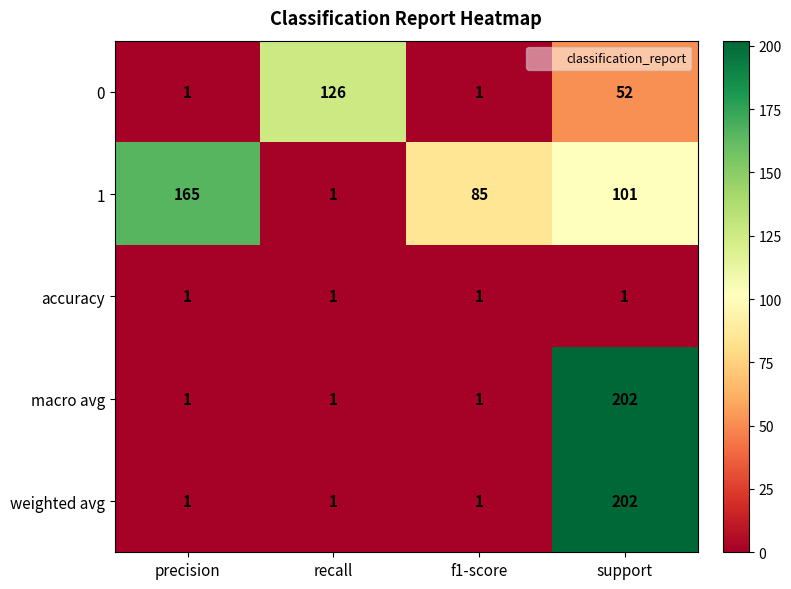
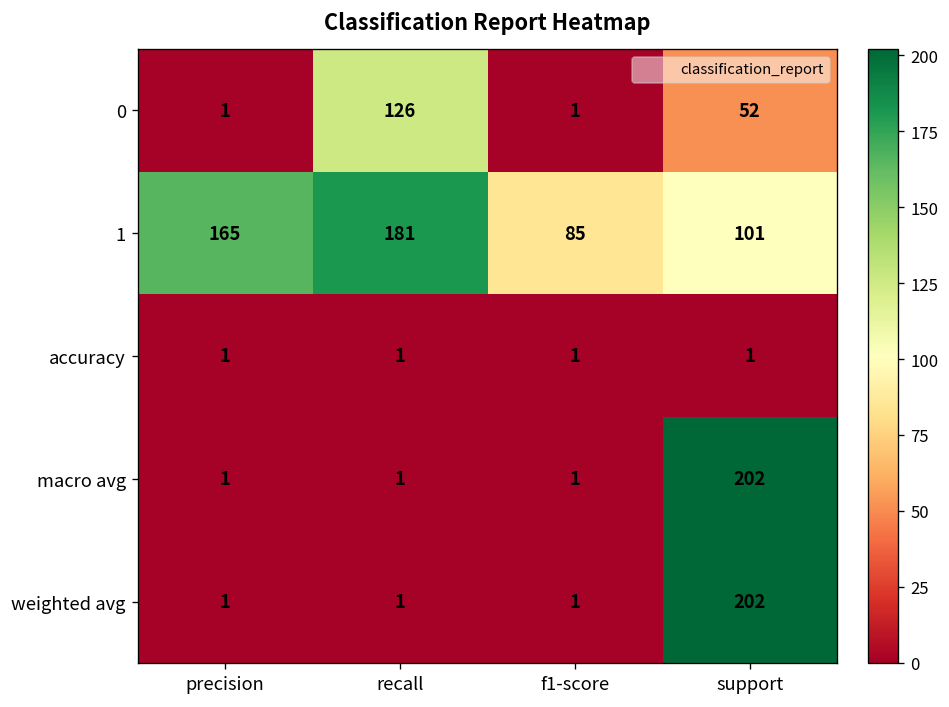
  {
    "0": {
      "precision": 1,
      "recall": 126,
      "f1-score": 1,
      "support": 52
    },
    "1": {
      "precision": 165,
-     "recall": 1,
+     "recall": 181,
      "f1-score": 85,
      "support": 101
    },
    "accuracy": {
      "precision": 1,
      "recall": 1,
      "f1-score": 1,
      "support": 1
    },
    "macro avg": {
      "precision": 1,
      "recall": 1,
      "f1-score": 1,
      "support": 202
    },
    "weighted avg": {
      "precision": 1,
      "recall": 1,
      "f1-score": 1,
      "support": 202
    }
  }
